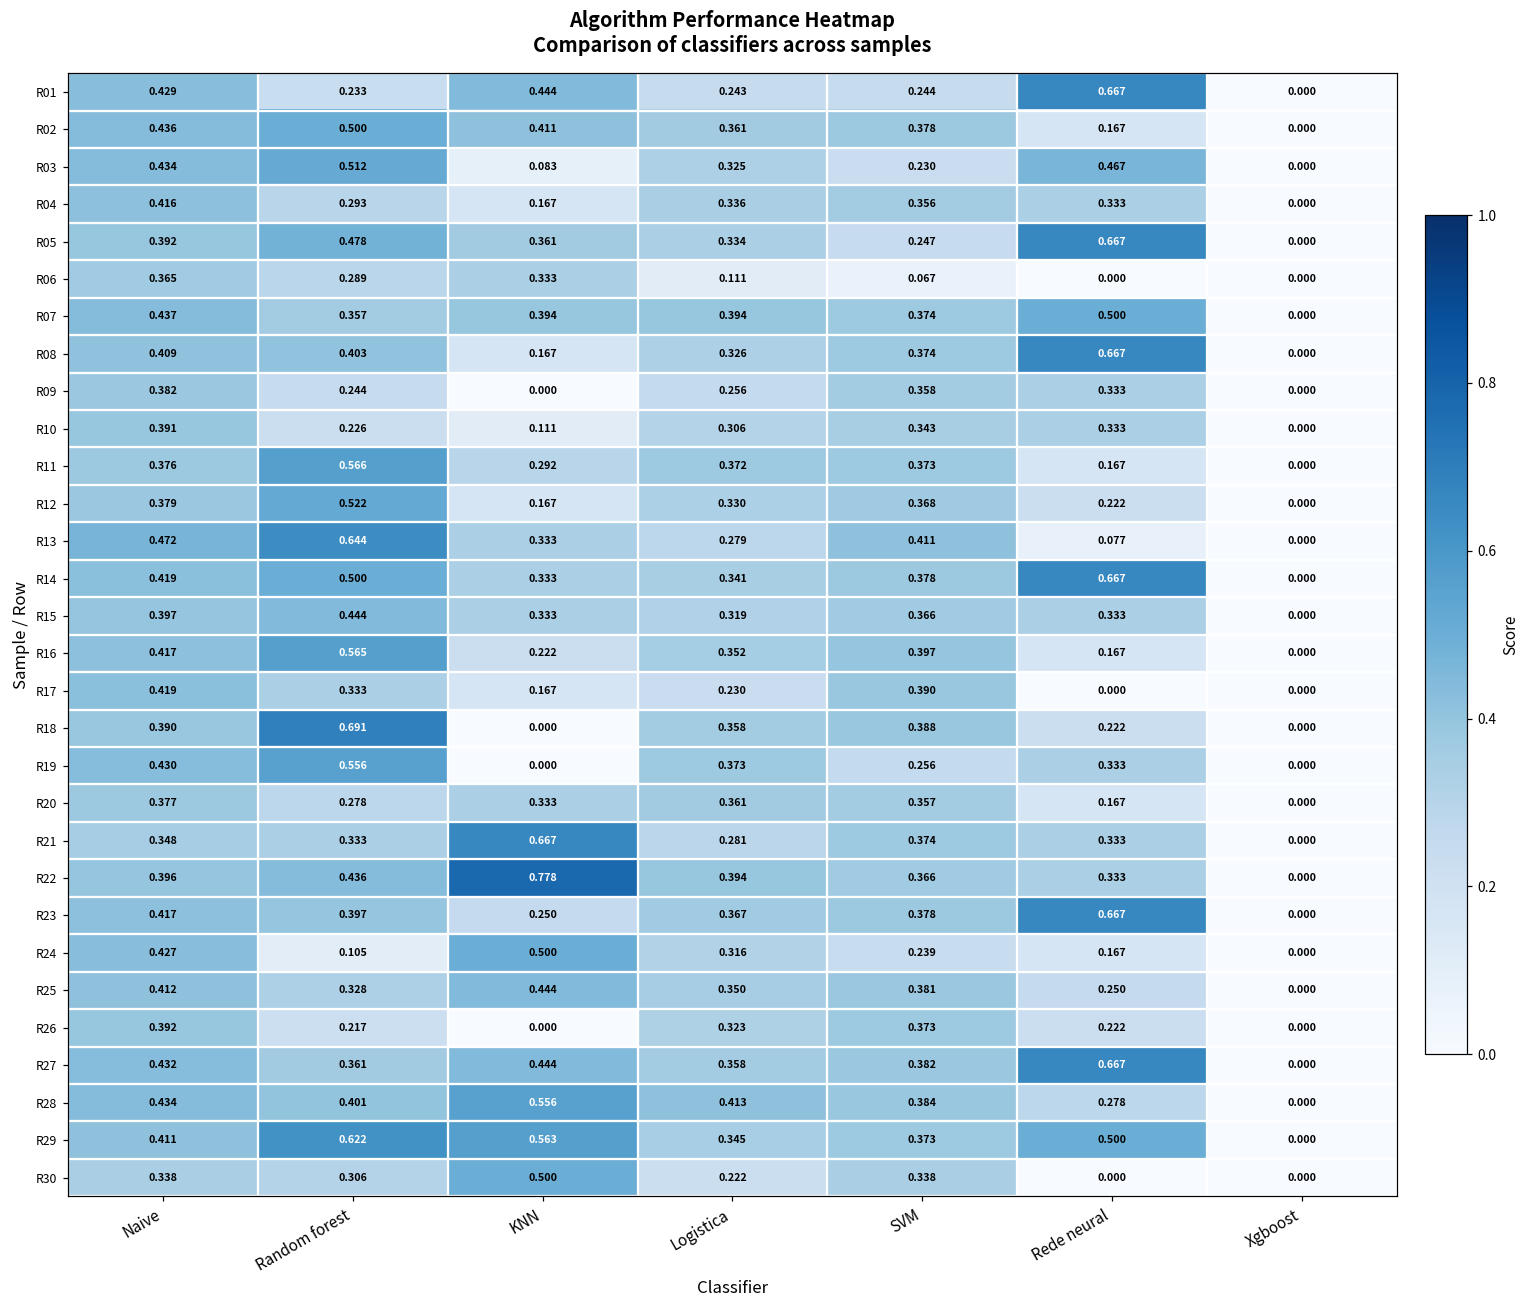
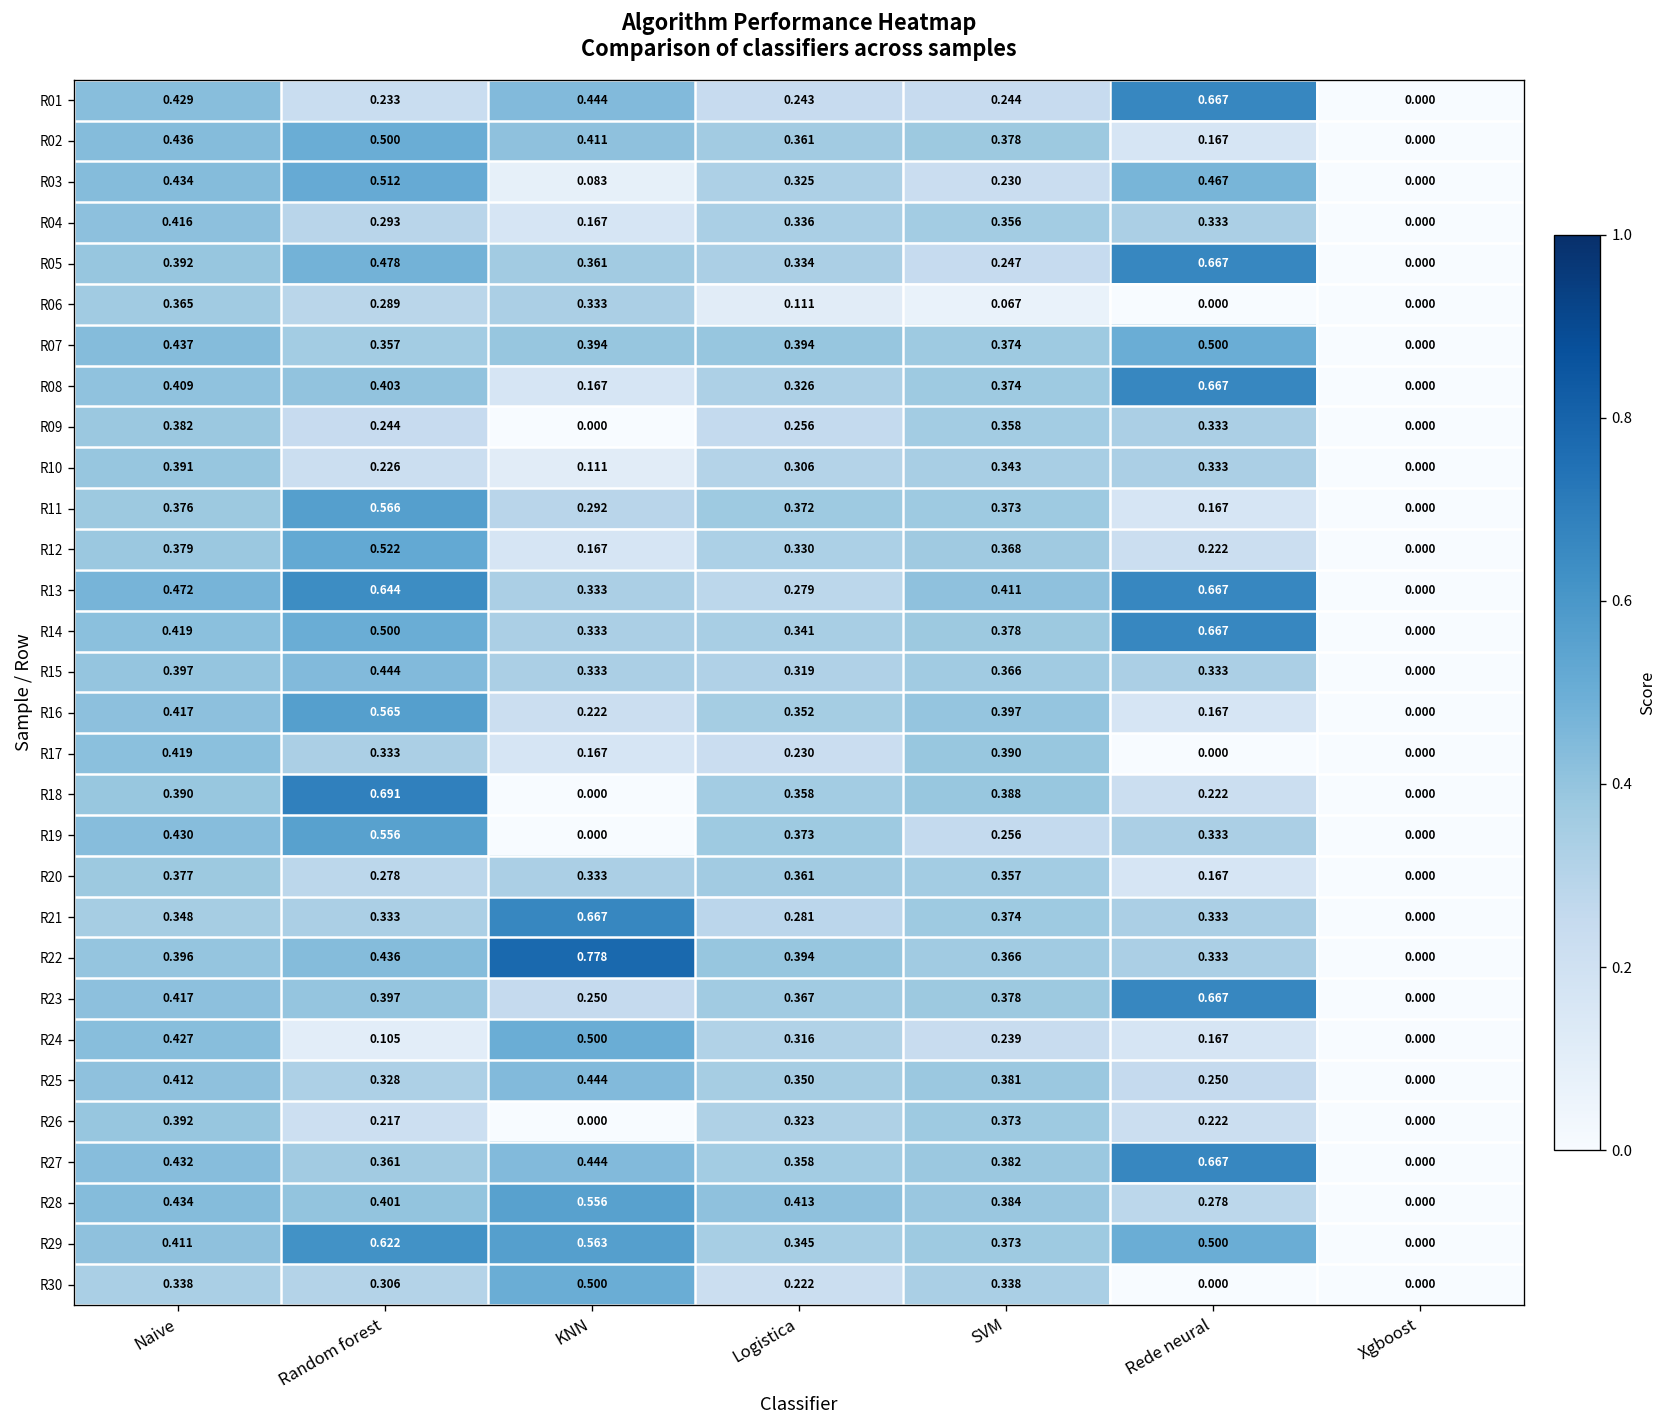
  {
    "R13": {
      "Naive": 0.472,
      "Random forest": 0.644,
      "KNN": 0.333,
      "Logistica": 0.279,
      "SVM": 0.411,
-     "Rede neural": 0.077,
+     "Rede neural": 0.667,
      "Xgboost": 0.000
    }
  }
